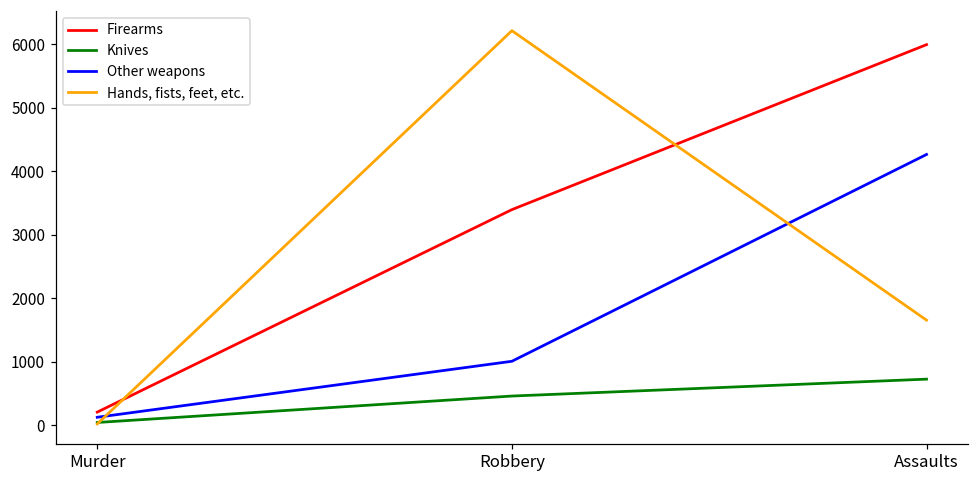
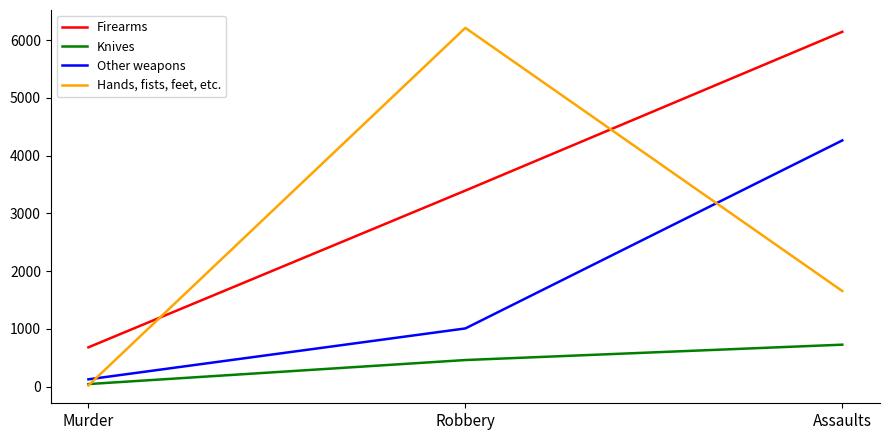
  {
    "Firearms": {
-     "Murder": 200,
+     "Murder": 700,
      "Robbery": 3400,
-     "Assaults": 6000
+     "Assaults": 6100
    },
    "Knives": {
      "Robbery": 500,
      "Assaults": 700
    },
    "Other weapons": {
      "Murder": 100,
      "Robbery": 1000,
      "Assaults": 4300
    },
    "Hands, fists, feet, etc.": {
      "Robbery": 6200,
      "Assaults": 1700
    }
  }
